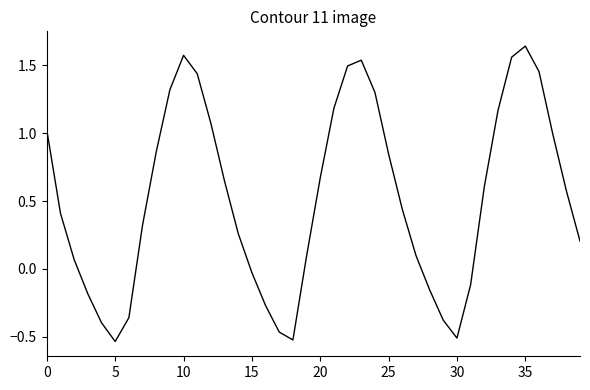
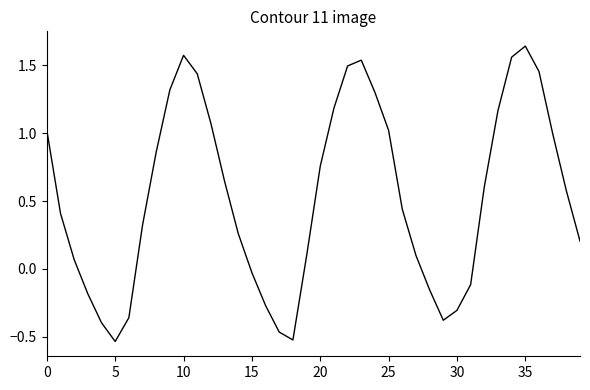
  {
    "0": 1.02,
    "5": -0.53,
    "10": 1.57,
    "15": -0.03,
-   "20": 0.67,
-   "25": 0.85,
-   "30": -0.51,
+   "20": 0.76,
+   "25": 1.02,
+   "30": -0.31,
    "35": 1.64
  }
